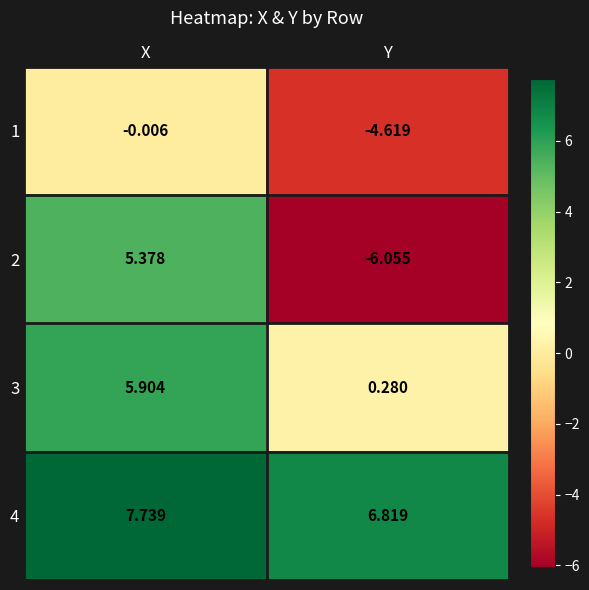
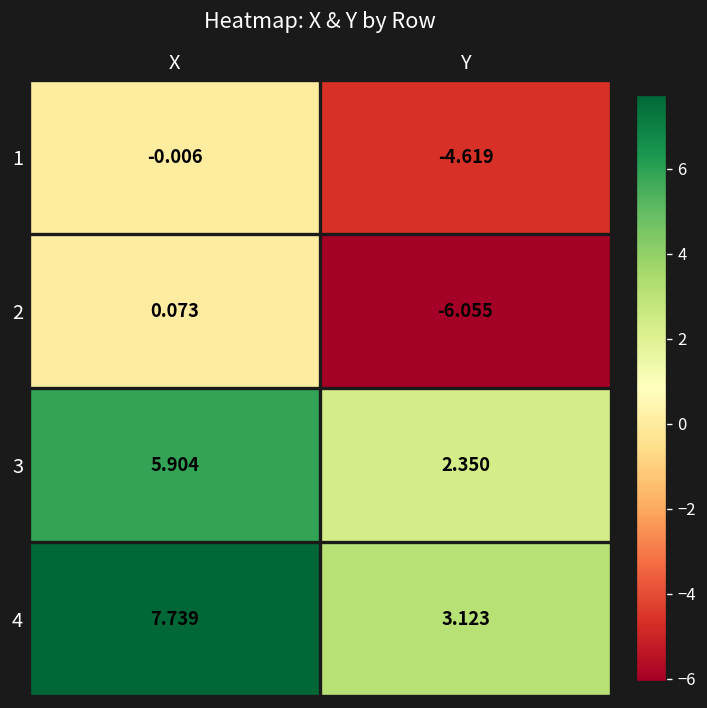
  {
    "1": {
      "X": -0.006,
      "Y": -4.619
    },
    "2": {
-     "X": 5.378,
+     "X": 0.073,
      "Y": -6.055
    },
    "3": {
      "X": 5.904,
-     "Y": 0.280
+     "Y": 2.350
    },
    "4": {
      "X": 7.739,
-     "Y": 6.819
+     "Y": 3.123
    }
  }
